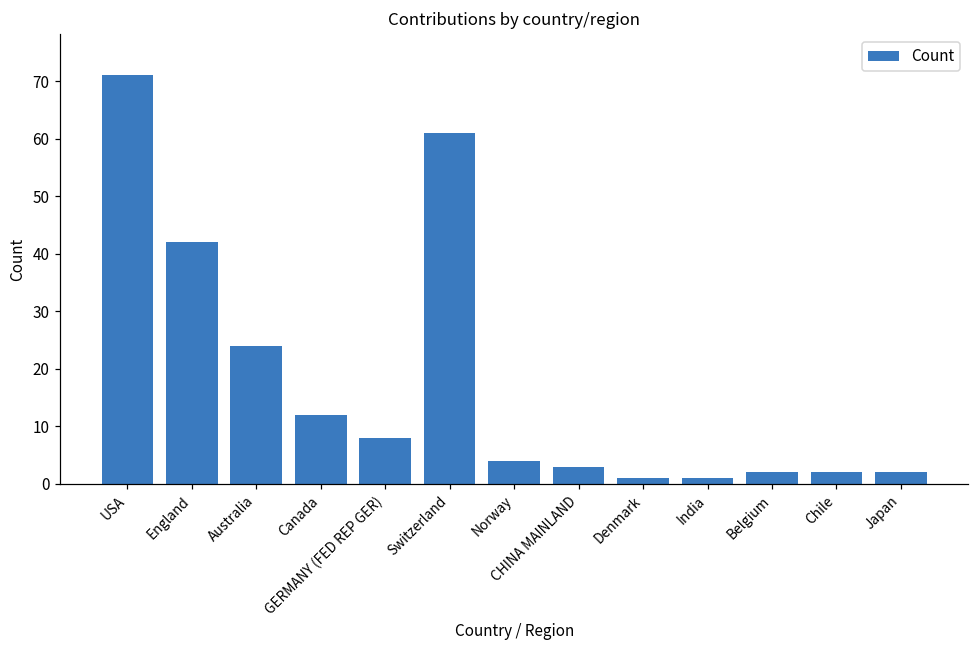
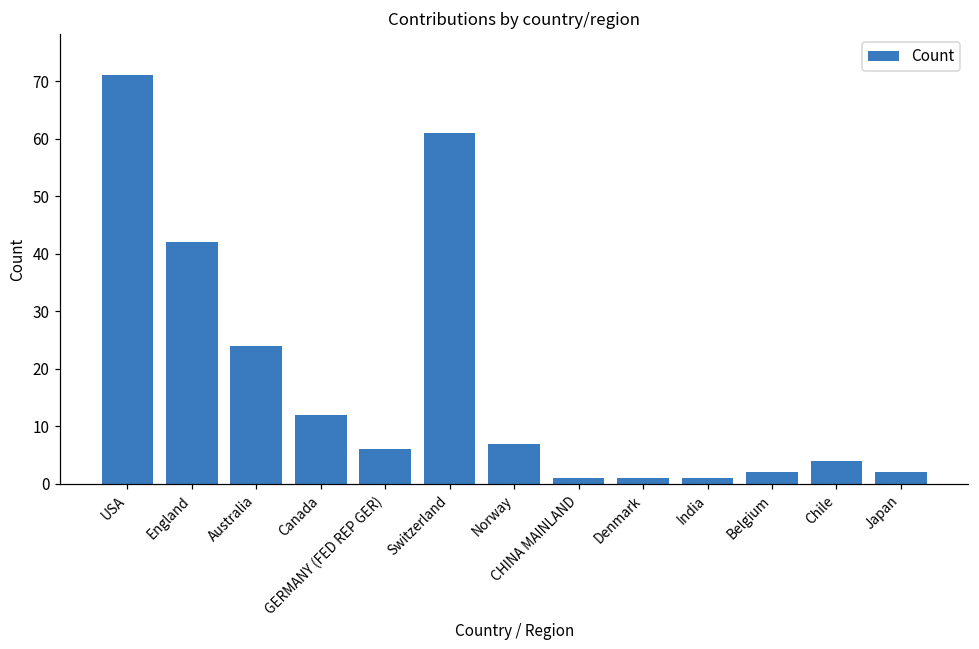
  {
    "USA": 71,
    "England": 42,
    "Australia": 24,
    "Canada": 12,
-   "GERMANY (FED REP GER)": 8,
+   "GERMANY (FED REP GER)": 6,
    "Switzerland": 61,
-   "Norway": 4,
-   "CHINA MAINLAND": 3,
+   "Norway": 7,
+   "CHINA MAINLAND": 1,
    "Denmark": 1,
    "India": 1,
    "Belgium": 2,
-   "Chile": 2,
+   "Chile": 4,
    "Japan": 2
  }
